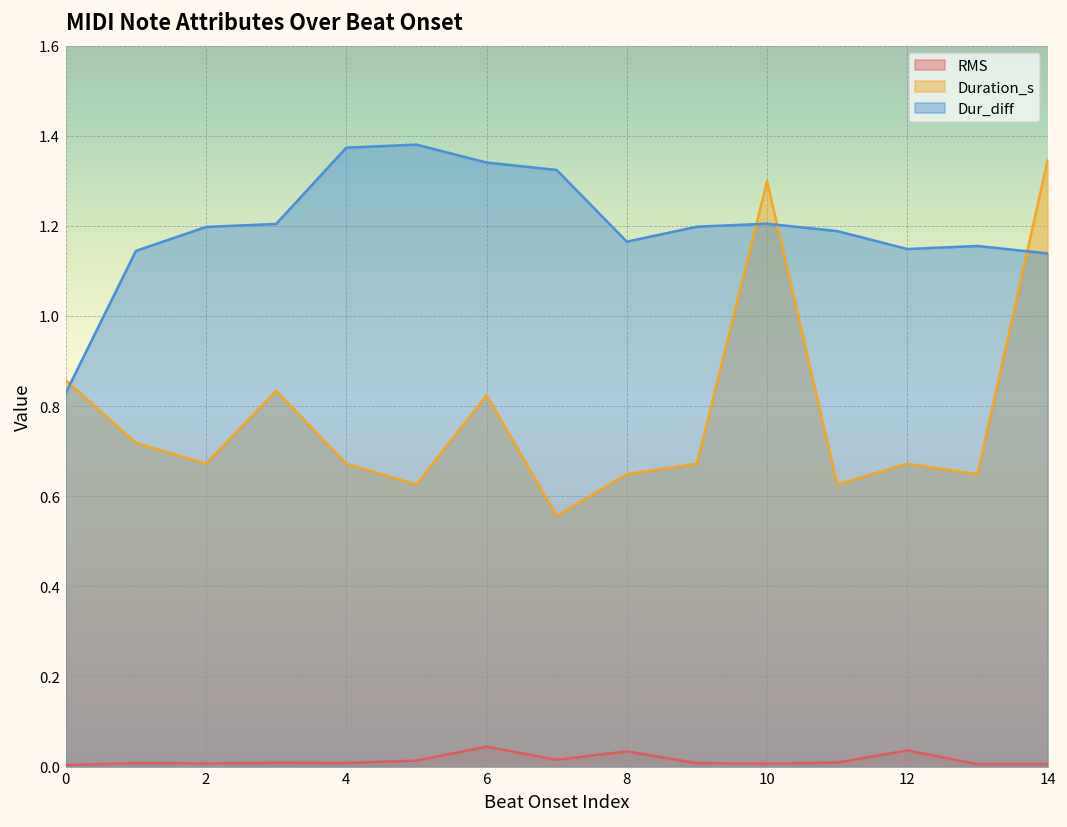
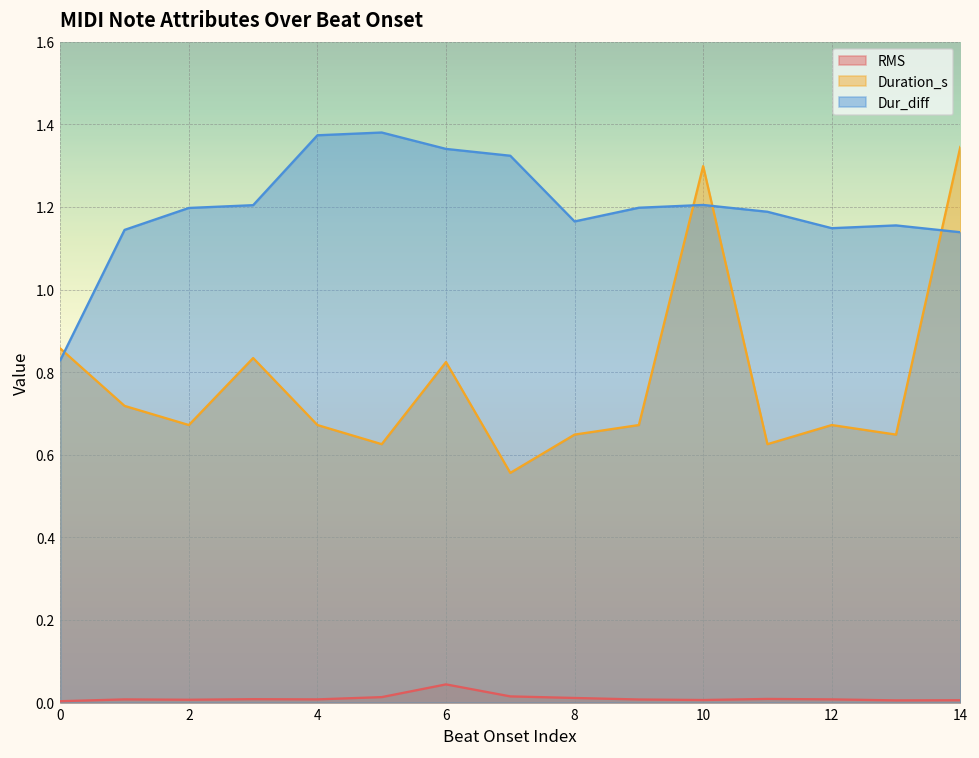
  {
    "RMS": {
      "0": 0.00,
      "2": 0.01,
      "4": 0.01,
      "6": 0.04,
-     "8": 0.03,
+     "8": 0.01,
      "10": 0.01,
-     "12": 0.04,
+     "12": 0.01,
      "14": 0.01
    },
    "Duration_s": {
      "0": 0.86,
      "2": 0.67,
      "4": 0.67,
      "6": 0.82,
      "8": 0.65,
      "10": 1.30,
      "12": 0.67,
      "14": 1.35
    },
    "Dur_diff": {
      "0": 0.83,
      "2": 1.20,
      "4": 1.37,
      "6": 1.34,
      "8": 1.16,
      "10": 1.20,
      "12": 1.15,
      "14": 1.14
    }
  }
